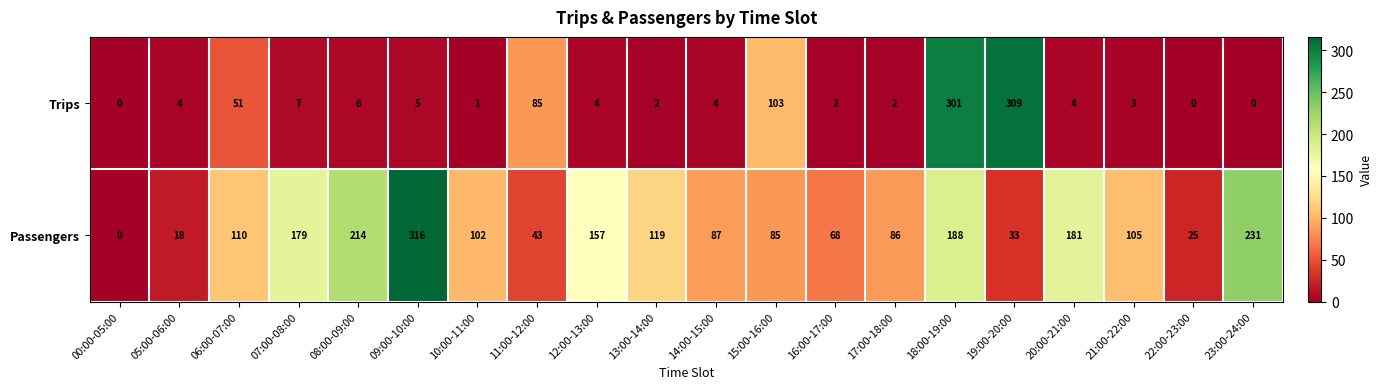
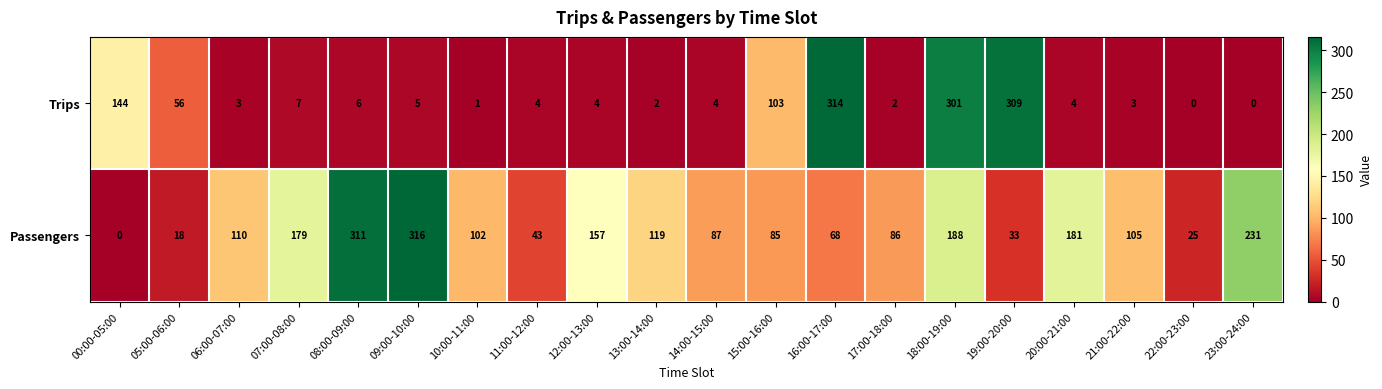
  {
    "Trips": {
-     "00:00-05:00": 0,
-     "05:00-06:00": 4,
-     "06:00-07:00": 51,
+     "00:00-05:00": 144,
+     "05:00-06:00": 56,
+     "06:00-07:00": 3,
      "07:00-08:00": 7,
      "08:00-09:00": 6,
      "09:00-10:00": 5,
      "10:00-11:00": 1,
-     "11:00-12:00": 85,
+     "11:00-12:00": 4,
      "12:00-13:00": 4,
      "13:00-14:00": 2,
      "14:00-15:00": 4,
      "15:00-16:00": 103,
-     "16:00-17:00": 2,
+     "16:00-17:00": 314,
      "17:00-18:00": 2,
      "18:00-19:00": 301,
      "19:00-20:00": 309,
      "20:00-21:00": 4,
      "21:00-22:00": 3,
      "22:00-23:00": 0,
      "23:00-24:00": 0
    },
    "Passengers": {
      "00:00-05:00": 0,
      "05:00-06:00": 18,
      "06:00-07:00": 110,
      "07:00-08:00": 179,
-     "08:00-09:00": 214,
+     "08:00-09:00": 311,
      "09:00-10:00": 316,
      "10:00-11:00": 102,
      "11:00-12:00": 43,
      "12:00-13:00": 157,
      "13:00-14:00": 119,
      "14:00-15:00": 87,
      "15:00-16:00": 85,
      "16:00-17:00": 68,
      "17:00-18:00": 86,
      "18:00-19:00": 188,
      "19:00-20:00": 33,
      "20:00-21:00": 181,
      "21:00-22:00": 105,
      "22:00-23:00": 25,
      "23:00-24:00": 231
    }
  }
